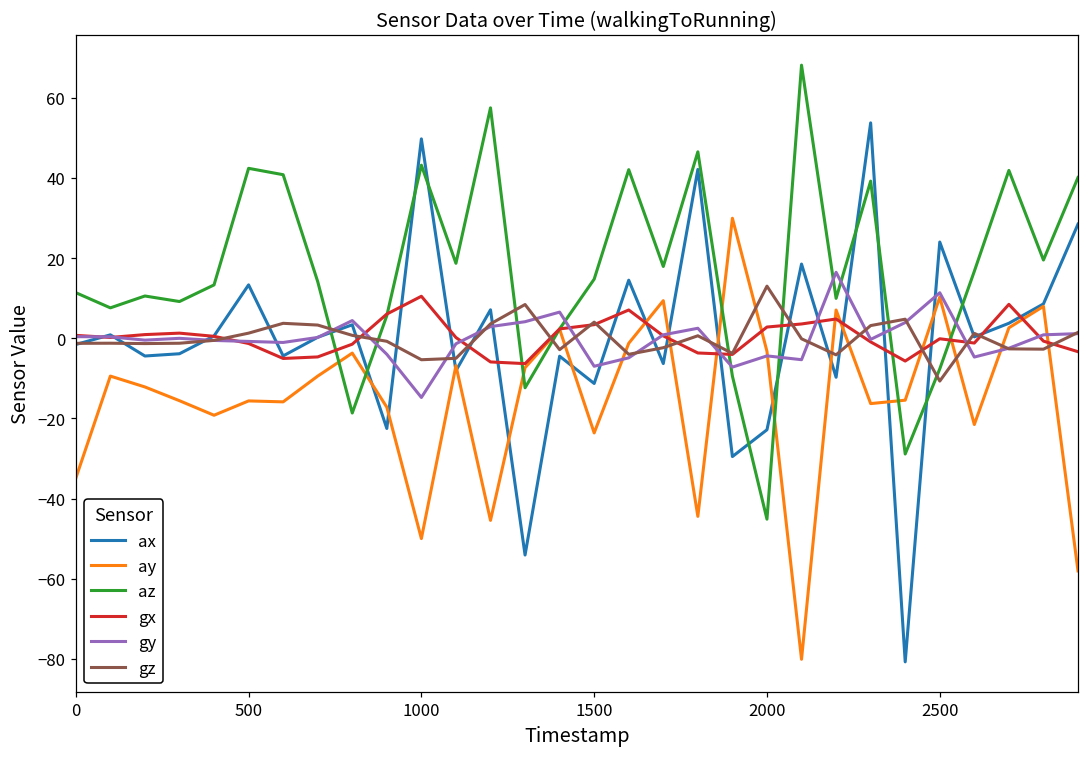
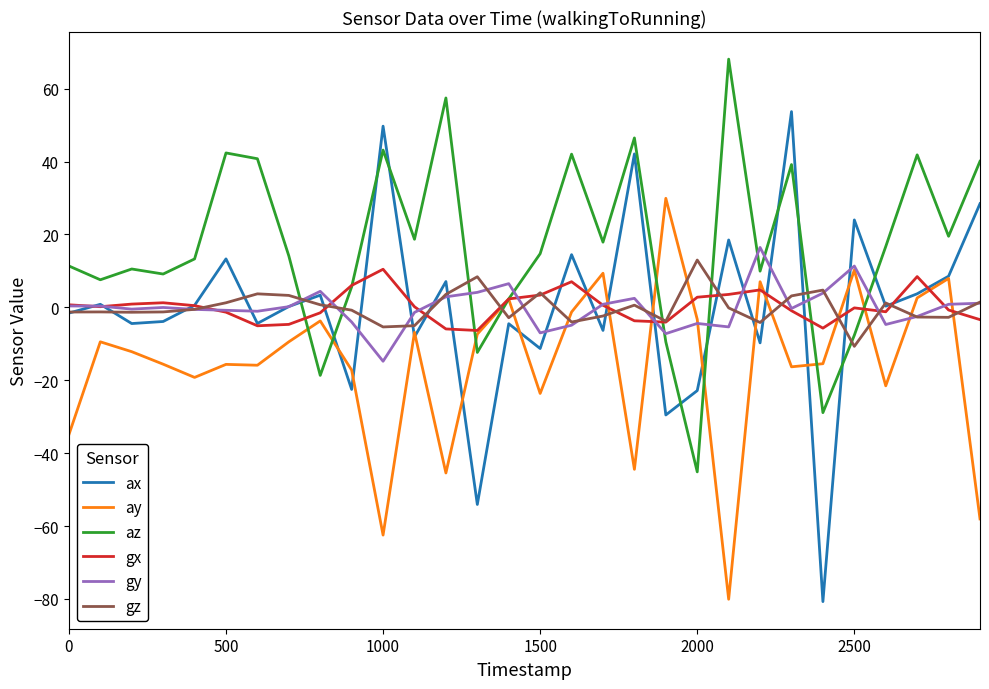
  {
    "ax": {
      "500": 13,
      "1000": 50,
      "1500": -11,
      "2000": -23,
      "2500": 24
    },
    "ay": {
      "0": -35,
      "500": -16,
-     "1000": -50,
+     "1000": -62,
      "1500": -24,
      "2000": -3,
      "2500": 10
    },
    "az": {
      "0": 11,
      "500": 42,
      "1000": 43,
      "1500": 15,
      "2000": -45,
      "2500": -8
    },
    "gx": {
      "1000": 10,
      "2000": 3,
      "2500": 0
    },
    "gy": {
      "1000": -15,
      "1500": -7,
      "2000": -4,
      "2500": 11
    },
    "gz": {
      "500": 1,
      "1000": -5,
      "2000": 13,
      "2500": -11
    }
  }
